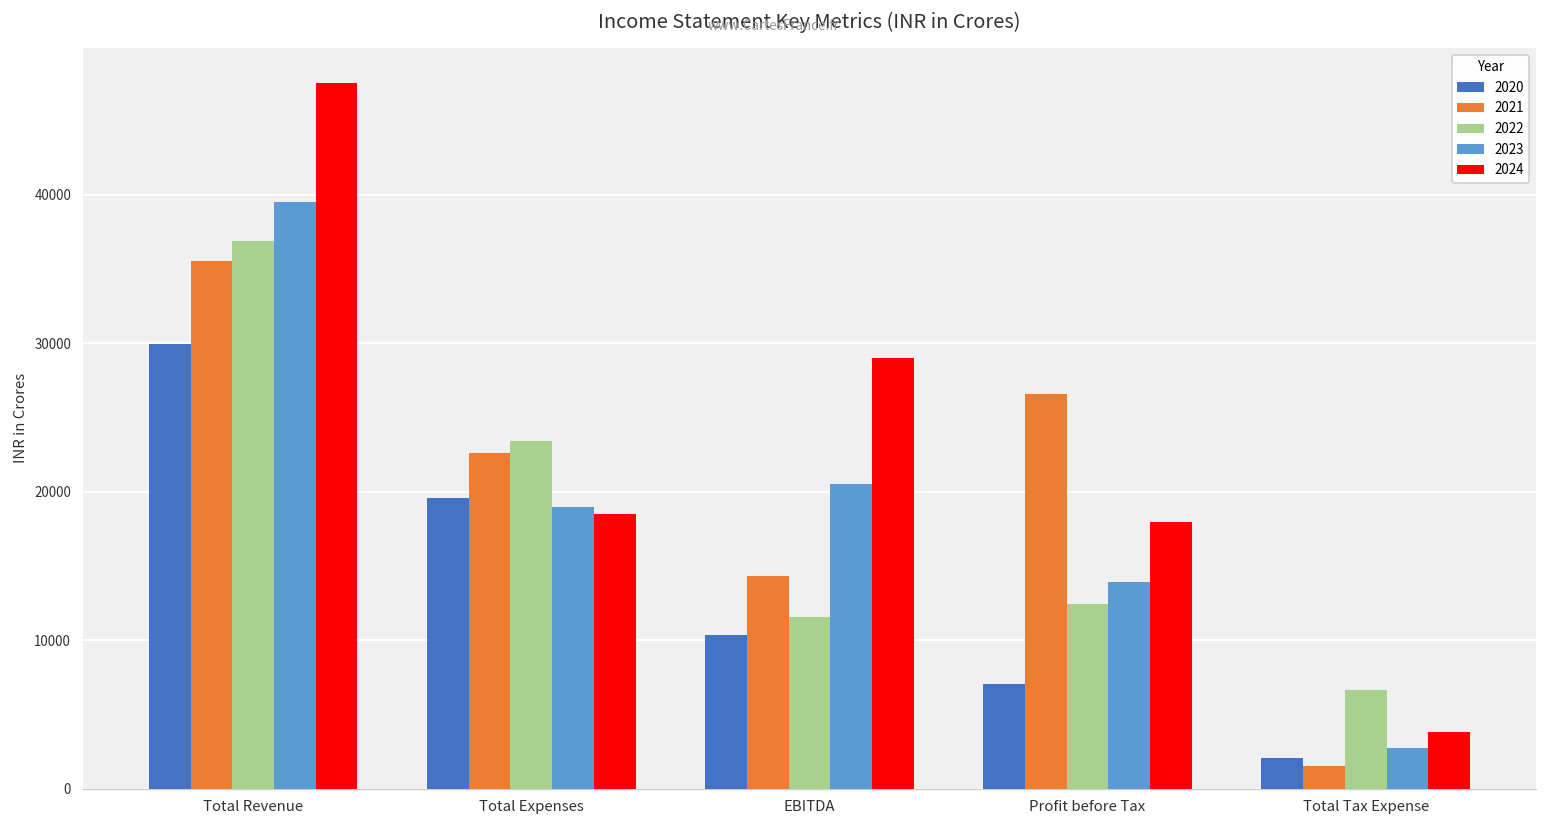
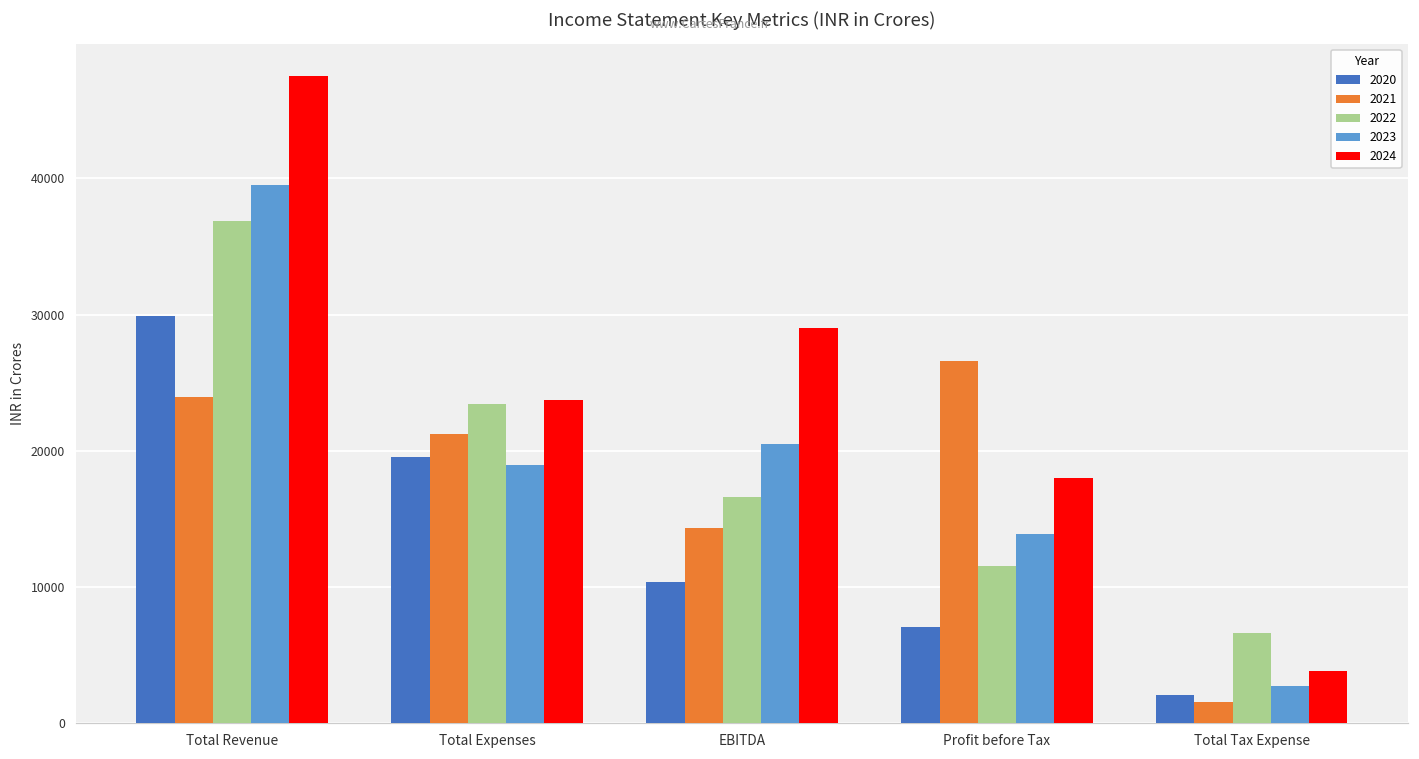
  {
    "2021": {
-     "Total Revenue": 35600,
-     "Total Expenses": 22600,
+     "Total Revenue": 23900,
+     "Total Expenses": 21200,
      "EBITDA": 14300,
      "Profit before Tax": 26600,
      "Total Tax Expense": 1500
    },
    "2022": {
      "Total Revenue": 36800,
      "Total Expenses": 23400,
-     "EBITDA": 11500,
-     "Profit before Tax": 12400,
+     "EBITDA": 16600,
+     "Profit before Tax": 11600,
      "Total Tax Expense": 6600
    },
    "2024": {
      "Total Revenue": 47500,
-     "Total Expenses": 18500,
+     "Total Expenses": 23700,
      "EBITDA": 29000,
      "Profit before Tax": 18000,
      "Total Tax Expense": 3800
    }
  }
